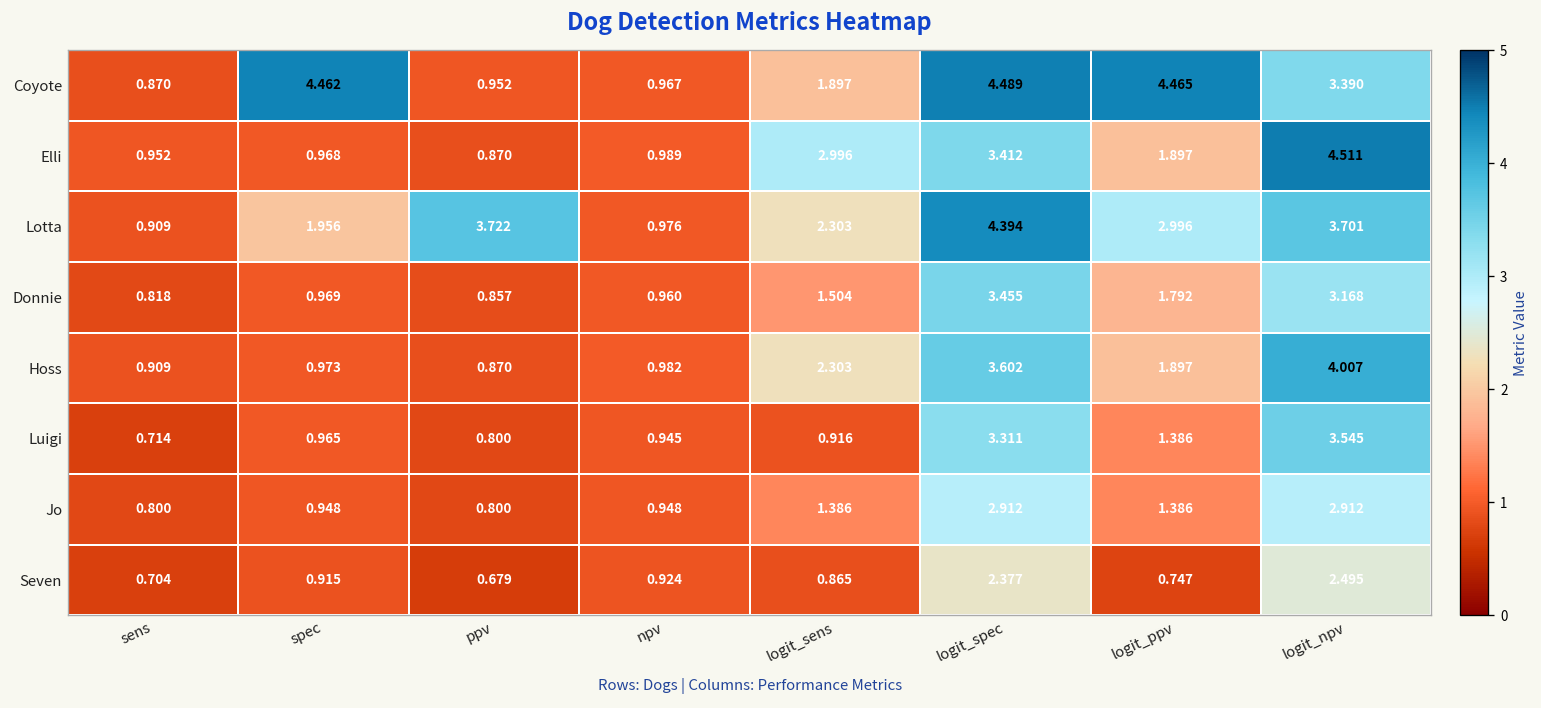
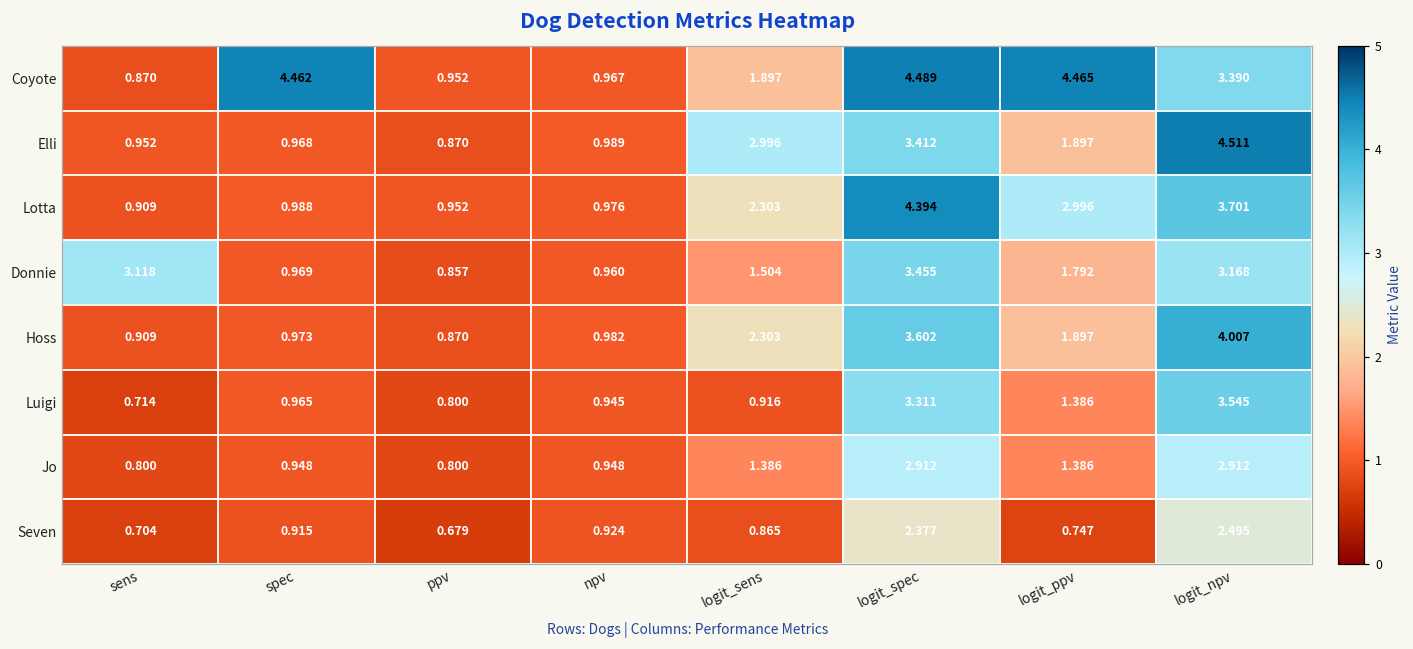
  {
    "Coyote": {
      "sens": 0.870,
      "spec": 4.462,
      "ppv": 0.952,
      "npv": 0.967,
      "logit_sens": 1.897,
      "logit_spec": 4.489,
      "logit_ppv": 4.465,
      "logit_npv": 3.390
    },
    "Elli": {
      "sens": 0.952,
      "spec": 0.968,
      "ppv": 0.870,
      "npv": 0.989,
      "logit_sens": 2.996,
      "logit_spec": 3.412,
      "logit_ppv": 1.897,
      "logit_npv": 4.511
    },
    "Lotta": {
      "sens": 0.909,
-     "spec": 1.956,
-     "ppv": 3.722,
+     "spec": 0.988,
+     "ppv": 0.952,
      "npv": 0.976,
      "logit_sens": 2.303,
      "logit_spec": 4.394,
      "logit_ppv": 2.996,
      "logit_npv": 3.701
    },
    "Donnie": {
-     "sens": 0.818,
+     "sens": 3.118,
      "spec": 0.969,
      "ppv": 0.857,
      "npv": 0.960,
      "logit_sens": 1.504,
      "logit_spec": 3.455,
      "logit_ppv": 1.792,
      "logit_npv": 3.168
    },
    "Hoss": {
      "sens": 0.909,
      "spec": 0.973,
      "ppv": 0.870,
      "npv": 0.982,
      "logit_sens": 2.303,
      "logit_spec": 3.602,
      "logit_ppv": 1.897,
      "logit_npv": 4.007
    },
    "Luigi": {
      "sens": 0.714,
      "spec": 0.965,
      "ppv": 0.800,
      "npv": 0.945,
      "logit_sens": 0.916,
      "logit_spec": 3.311,
      "logit_ppv": 1.386,
      "logit_npv": 3.545
    },
    "Jo": {
      "sens": 0.800,
      "spec": 0.948,
      "ppv": 0.800,
      "npv": 0.948,
      "logit_sens": 1.386,
      "logit_spec": 2.912,
      "logit_ppv": 1.386,
      "logit_npv": 2.912
    },
    "Seven": {
      "sens": 0.704,
      "spec": 0.915,
      "ppv": 0.679,
      "npv": 0.924,
      "logit_sens": 0.865,
      "logit_spec": 2.377,
      "logit_ppv": 0.747
    }
  }
